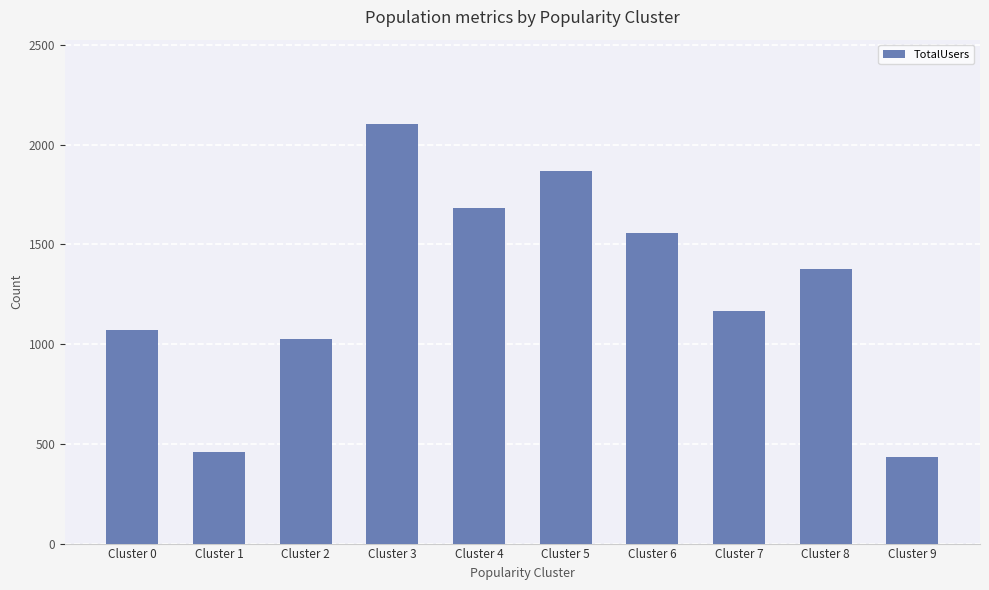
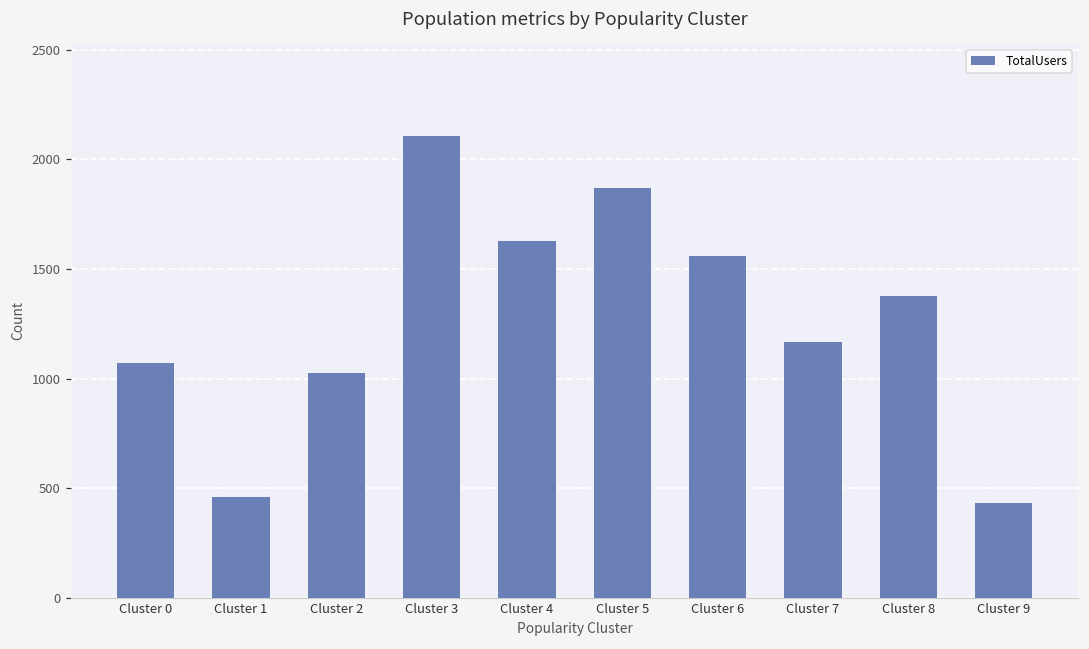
  {
    "Cluster 0": 1070,
    "Cluster 1": 460,
    "Cluster 2": 1020,
    "Cluster 3": 2110,
-   "Cluster 4": 1680,
+   "Cluster 4": 1630,
    "Cluster 5": 1870,
    "Cluster 6": 1560,
    "Cluster 7": 1170,
    "Cluster 8": 1380,
    "Cluster 9": 430
  }
